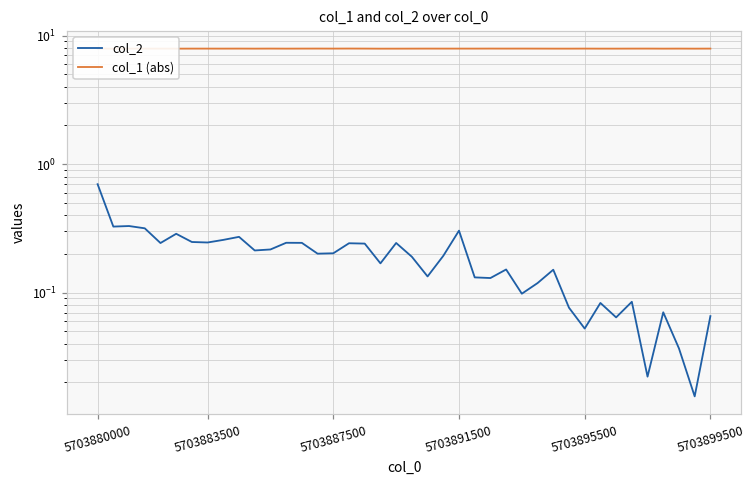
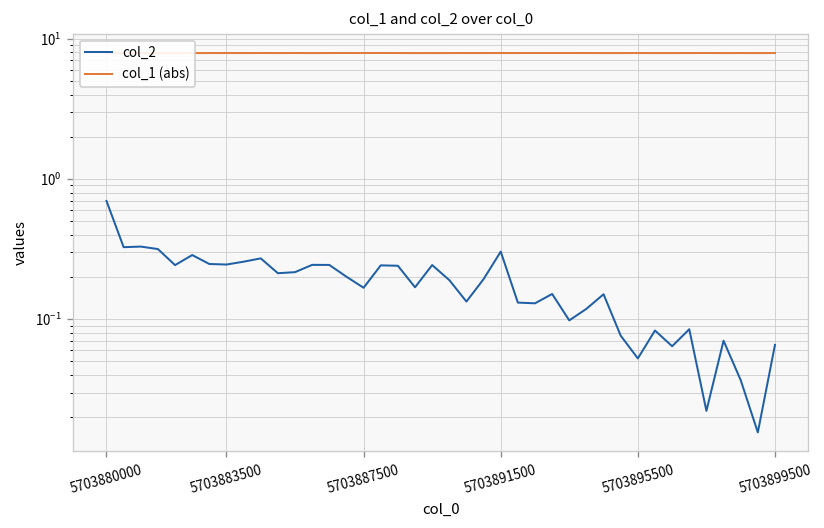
  {
    "col_2": {
      "5703880000": 0.7,
      "5703883500": 0.25,
-     "5703887500": 0.20,
+     "5703887500": 0.17,
      "5703891500": 0.30,
      "5703895500": 0.05,
      "5703899500": 0.07
    },
    "col_1 (abs)": {
      "5703883500": 8,
      "5703887500": 8,
      "5703891500": 8,
      "5703895500": 8,
      "5703899500": 8
    }
  }
